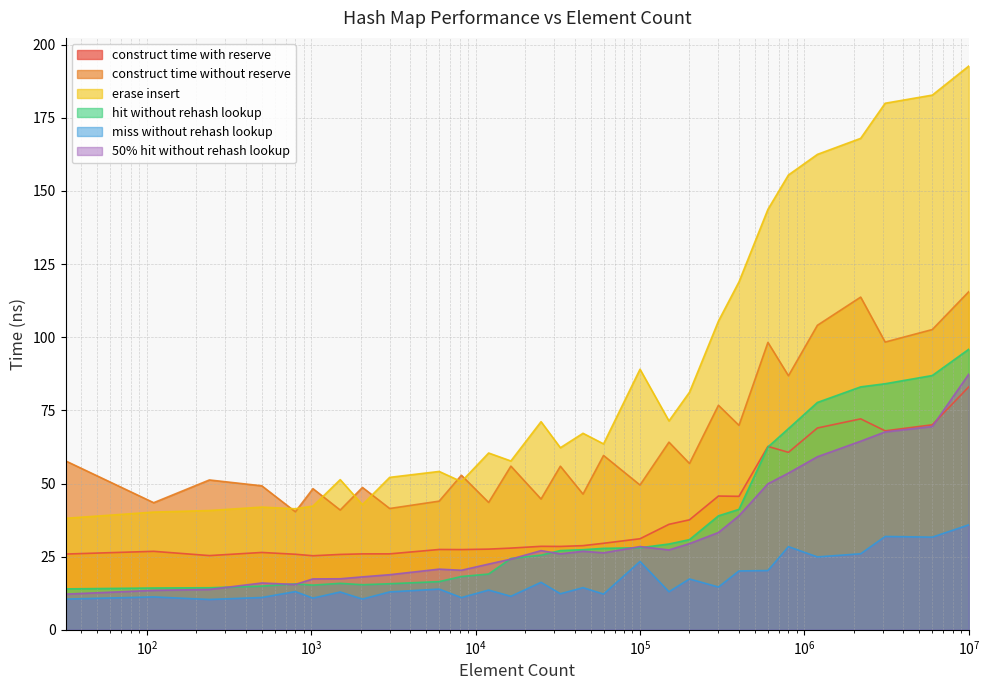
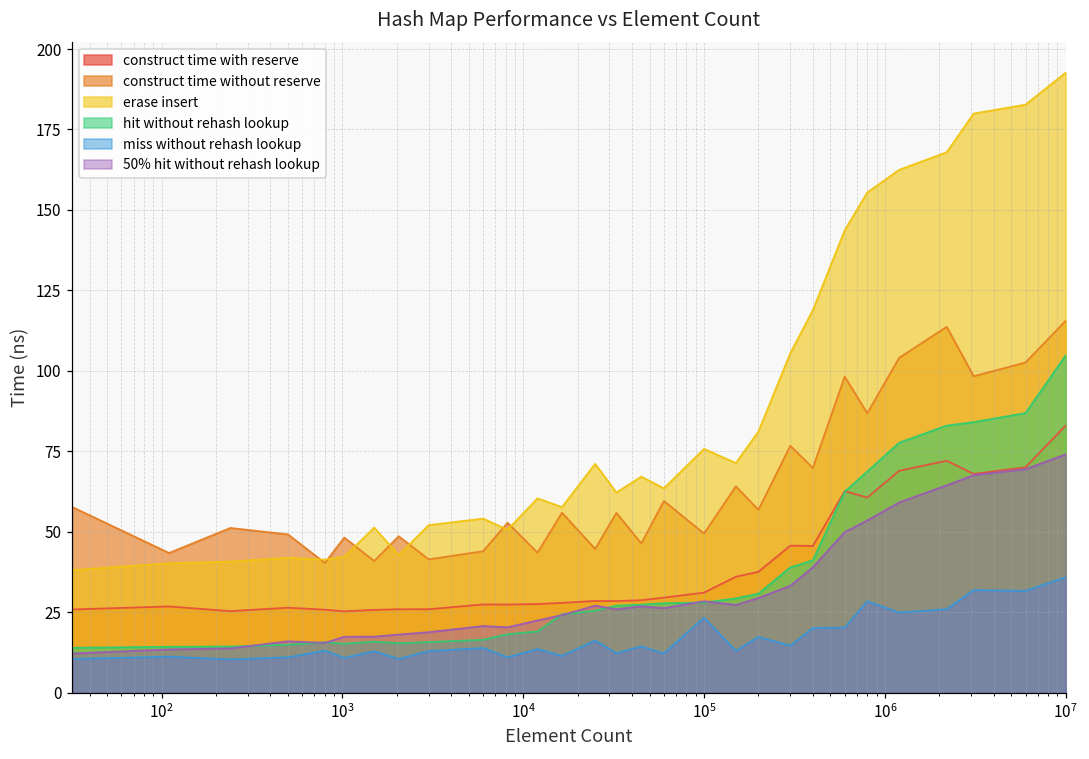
  {
    "erase insert": {
-     "10^5": 89,
+     "10^5": 76,
      "10^7": 193
    },
    "hit without rehash lookup": {
-     "10^7": 96
+     "10^7": 105
    },
    "miss without rehash lookup": {
      "10^5": 23,
      "10^7": 36
    },
    "50% hit without rehash lookup": {
-     "10^7": 87
+     "10^7": 74
    }
  }
